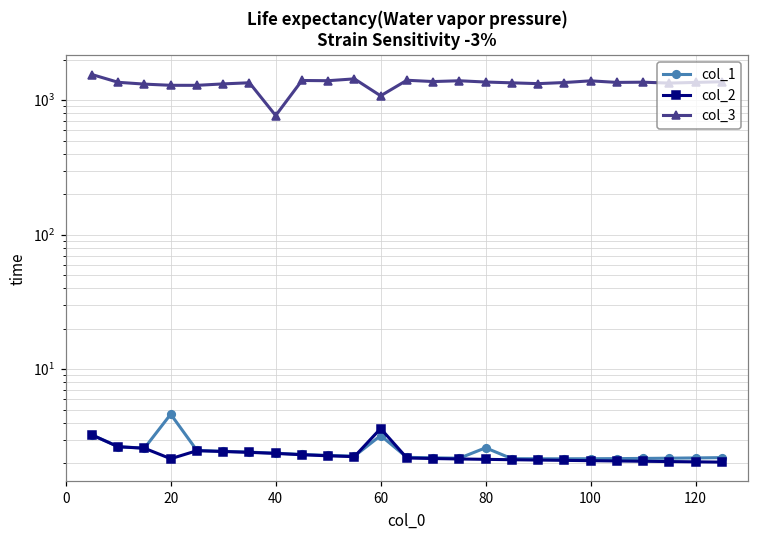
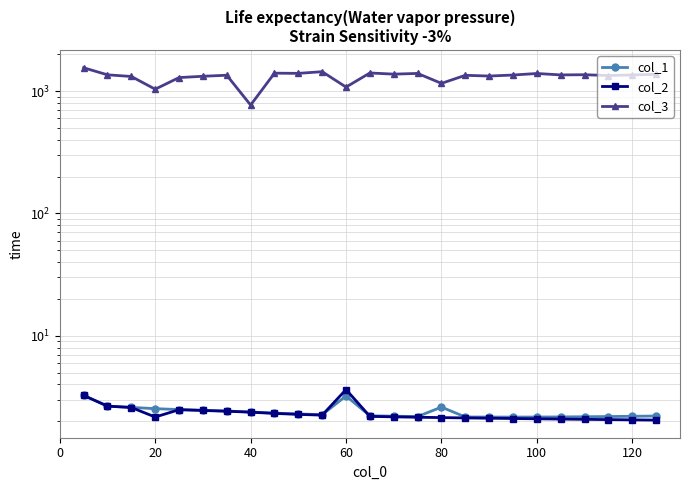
  {
    "col_1": {
-     "20": 4.6,
+     "20": 2.5,
      "60": 3.2,
      "80": 2.6,
      "120": 2.2
    },
    "col_2": {
      "20": 2.2,
      "60": 3.6,
      "80": 2.1,
      "120": 2.1
    },
    "col_3": {
-     "20": 1300,
+     "20": 1000,
      "40": 800,
      "60": 1100,
-     "80": 1400,
+     "80": 1200,
      "100": 1400
    }
  }
